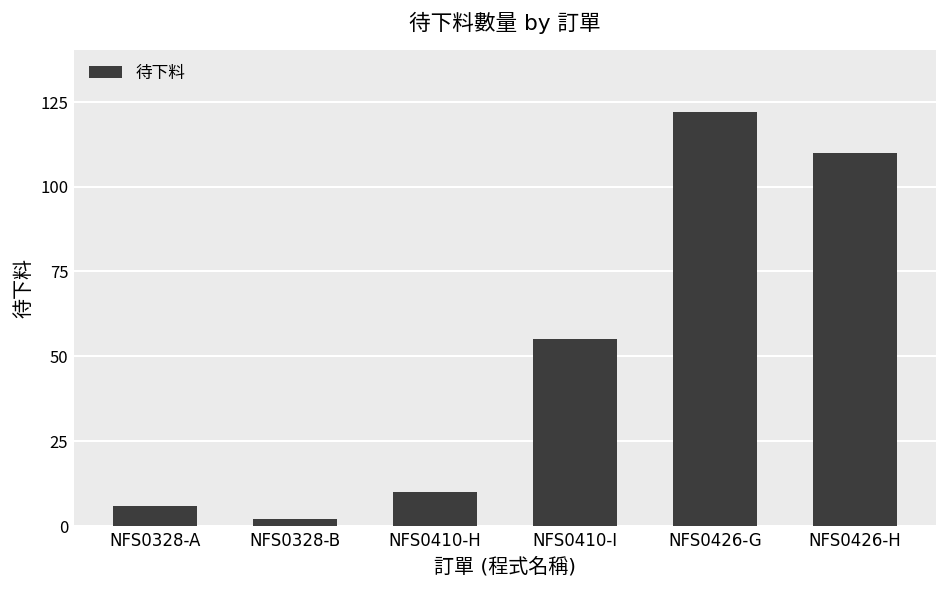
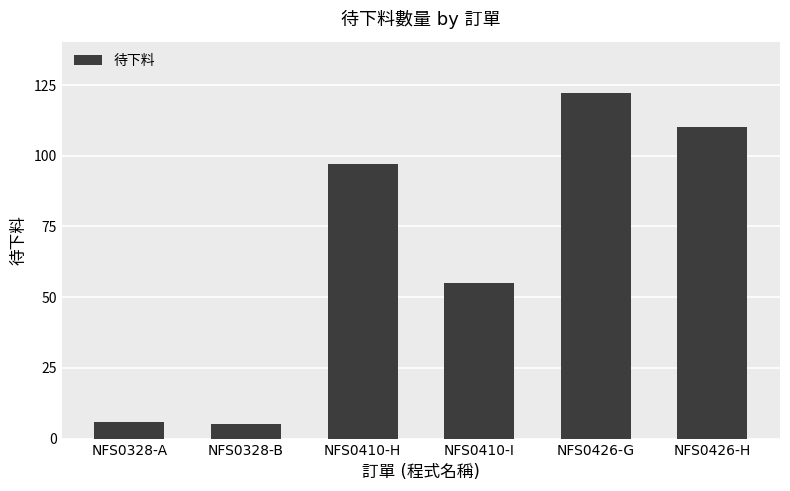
  {
    "NFS0328-A": 6,
-   "NFS0328-B": 2,
-   "NFS0410-H": 10,
+   "NFS0328-B": 5,
+   "NFS0410-H": 97,
    "NFS0410-I": 55,
    "NFS0426-G": 122,
    "NFS0426-H": 110
  }
